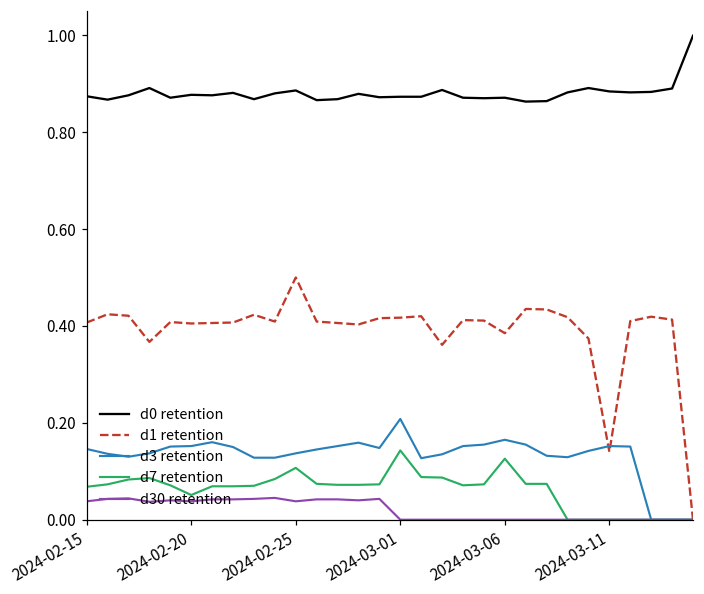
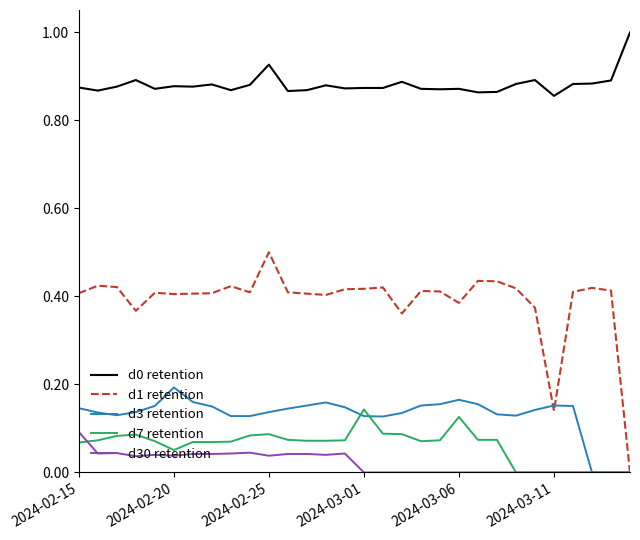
  {
    "d0 retention": {
      "2024-02-15": 0.87,
      "2024-02-20": 0.88,
-     "2024-02-25": 0.89,
+     "2024-02-25": 0.93,
      "2024-03-01": 0.87,
      "2024-03-06": 0.87,
-     "2024-03-11": 0.88
+     "2024-03-11": 0.86
    },
    "d1 retention": {
      "2024-02-15": 0.41,
      "2024-02-20": 0.41,
      "2024-02-25": 0.50,
      "2024-03-01": 0.42,
      "2024-03-06": 0.39,
      "2024-03-11": 0.14
    },
    "d3 retention": {
      "2024-02-15": 0.15,
-     "2024-02-20": 0.15,
+     "2024-02-20": 0.19,
      "2024-02-25": 0.14,
-     "2024-03-01": 0.21,
+     "2024-03-01": 0.13,
      "2024-03-06": 0.17,
      "2024-03-11": 0.15
    },
    "d7 retention": {
      "2024-02-15": 0.07,
      "2024-02-20": 0.05,
-     "2024-02-25": 0.11,
+     "2024-02-25": 0.09,
      "2024-03-01": 0.14,
      "2024-03-06": 0.13
    },
    "d30 retention": {
-     "2024-02-15": 0.04,
+     "2024-02-15": 0.09,
      "2024-02-20": 0.04,
      "2024-02-25": 0.04,
      "2024-03-01": 0.00,
      "2024-03-06": 0.00
    }
  }
